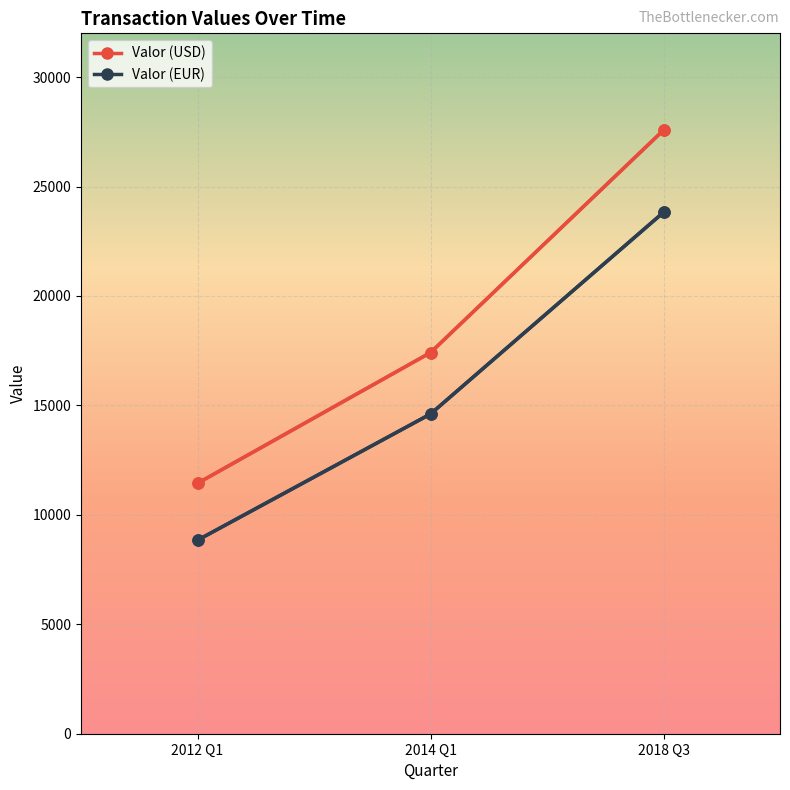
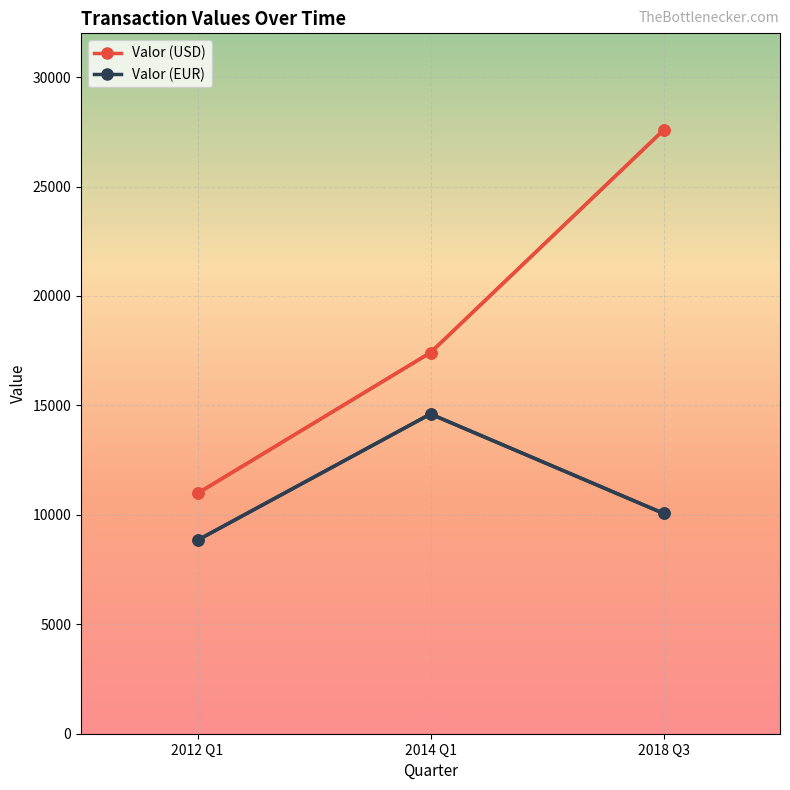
  {
    "Valor (USD)": {
-     "2012 Q1": 11400,
+     "2012 Q1": 11000,
      "2014 Q1": 17400,
      "2018 Q3": 27600
    },
    "Valor (EUR)": {
      "2012 Q1": 8800,
      "2014 Q1": 14600,
-     "2018 Q3": 23800
+     "2018 Q3": 10100
    }
  }
